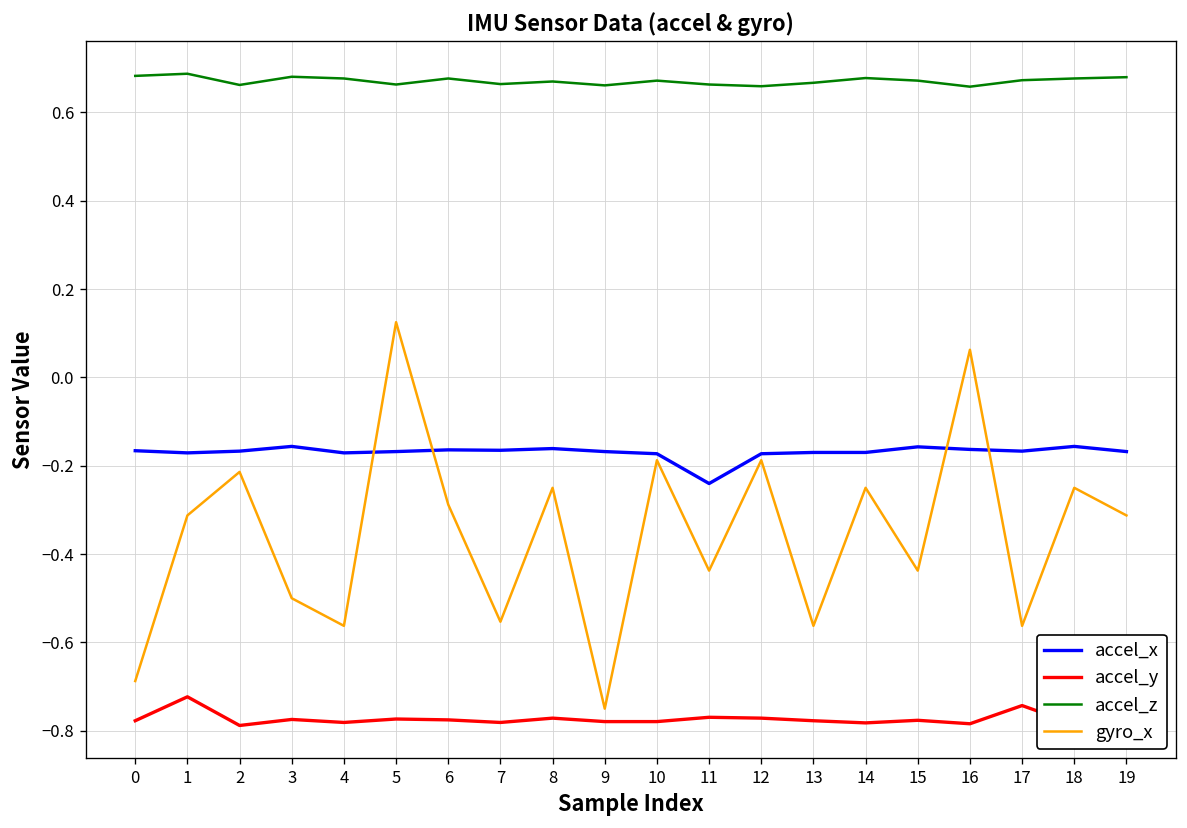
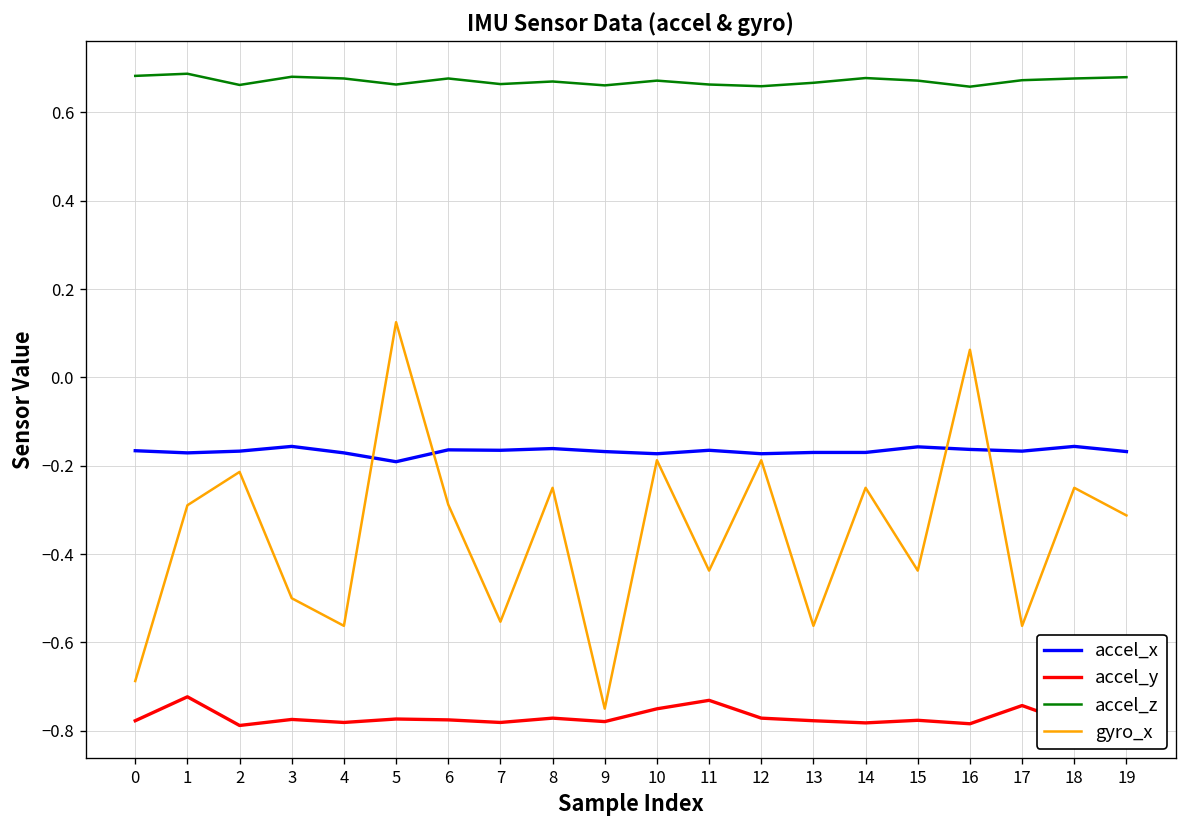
  {
    "accel_x": {
      "0": -0.17,
      "1": -0.17,
      "2": -0.17,
      "3": -0.16,
      "4": -0.17,
-     "5": -0.17,
+     "5": -0.19,
      "6": -0.16,
      "7": -0.17,
      "8": -0.16,
      "9": -0.17,
      "10": -0.17,
-     "11": -0.24,
+     "11": -0.17,
      "12": -0.17,
      "13": -0.17,
      "14": -0.17,
      "15": -0.16,
      "16": -0.16,
      "17": -0.17,
      "18": -0.16,
      "19": -0.17
    },
    "accel_y": {
      "0": -0.78,
      "1": -0.72,
      "2": -0.79,
      "3": -0.77,
      "4": -0.78,
      "5": -0.77,
      "6": -0.78,
      "7": -0.78,
      "8": -0.77,
      "9": -0.78,
-     "10": -0.78,
-     "11": -0.77,
+     "10": -0.75,
+     "11": -0.73,
      "12": -0.77,
      "13": -0.78,
      "14": -0.78,
      "15": -0.78,
      "16": -0.78,
      "17": -0.74
    },
    "accel_z": {
      "0": 0.68,
      "1": 0.69,
      "2": 0.66,
      "3": 0.68,
      "4": 0.68,
      "5": 0.66,
      "6": 0.68,
      "7": 0.66,
      "8": 0.67,
      "9": 0.66,
      "10": 0.67,
      "11": 0.66,
      "12": 0.66,
      "13": 0.67,
      "14": 0.68,
      "15": 0.67,
      "16": 0.66,
      "17": 0.67,
      "18": 0.68,
      "19": 0.68
    },
    "gyro_x": {
      "0": -0.69,
-     "1": -0.31,
+     "1": -0.29,
      "2": -0.21,
      "3": -0.50,
      "4": -0.56,
      "5": 0.13,
      "6": -0.29,
      "7": -0.55,
      "8": -0.25,
      "9": -0.75,
      "10": -0.19,
      "11": -0.44,
      "12": -0.19,
      "13": -0.56,
      "14": -0.25,
      "15": -0.44,
      "16": 0.06,
      "17": -0.56,
      "18": -0.25,
      "19": -0.31
    }
  }
